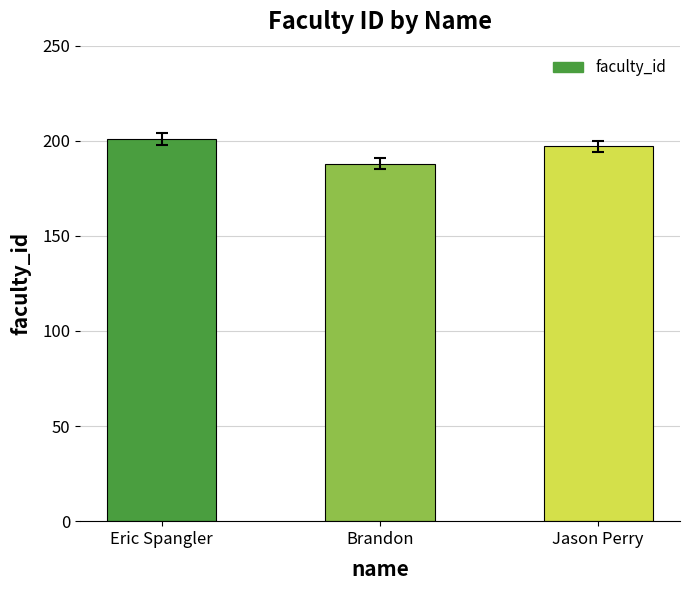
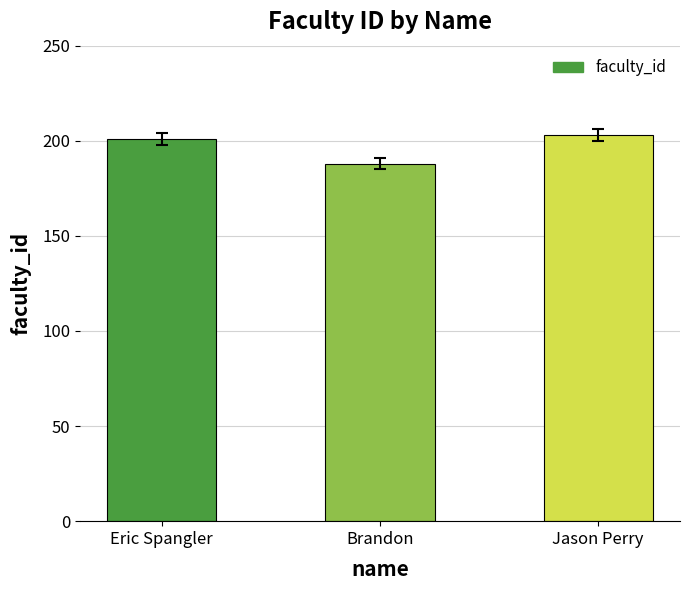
  {
    "faculty_id": {
      "Eric Spangler": 201,
      "Brandon": 188,
-     "Jason Perry": 197
+     "Jason Perry": 203
    }
  }
